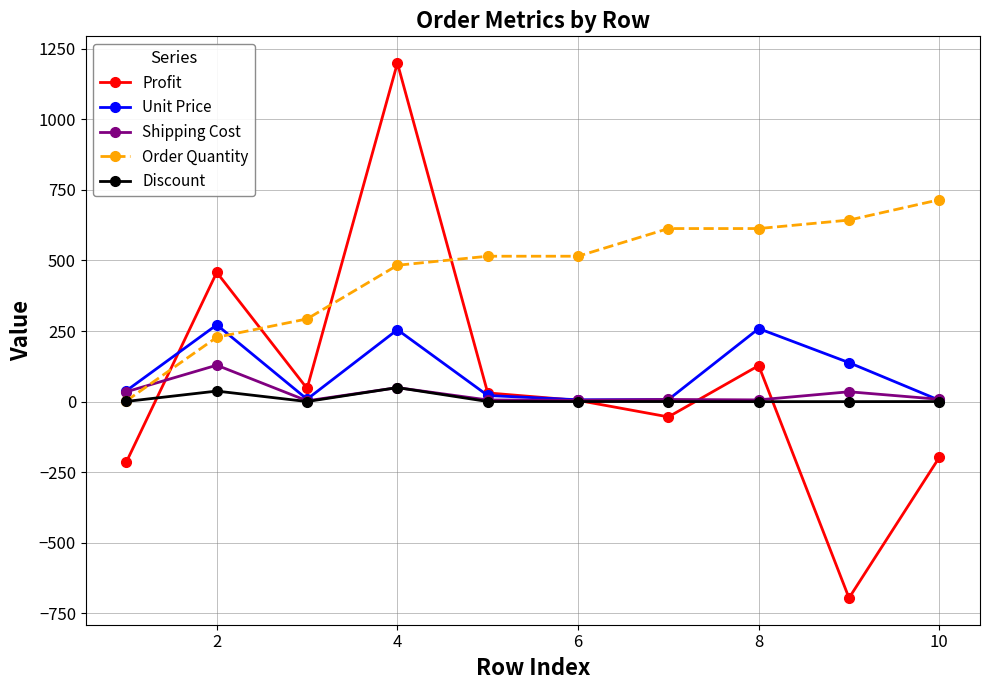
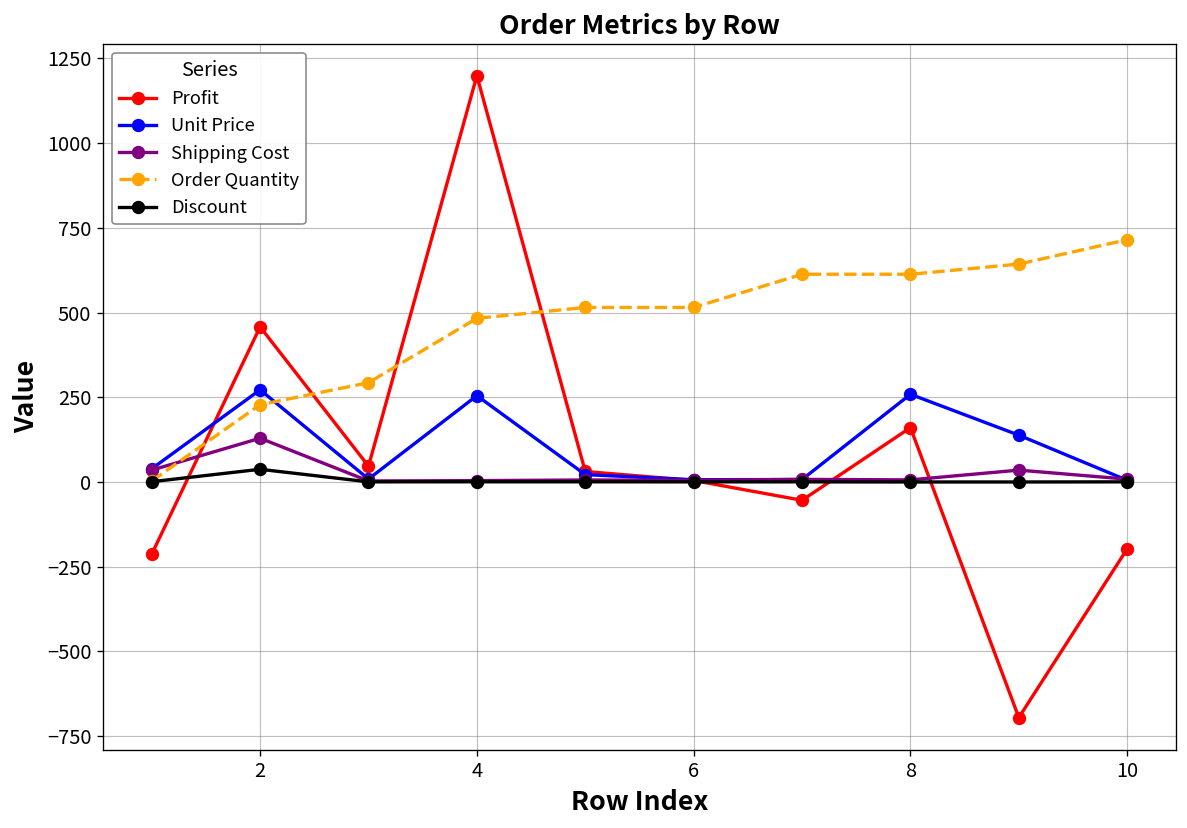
  {
    "Profit": {
      "2": 460,
      "4": 1200,
-     "8": 130,
+     "8": 160,
      "10": -200
    },
    "Unit Price": {
      "2": 270,
      "4": 250,
      "8": 260
    },
    "Shipping Cost": {
      "2": 130,
-     "4": 50
+     "4": 0
    },
    "Order Quantity": {
      "2": 230,
      "4": 480,
      "6": 520,
      "8": 610,
      "10": 720
    },
    "Discount": {
      "2": 40,
-     "4": 50
+     "4": 0
    }
  }
